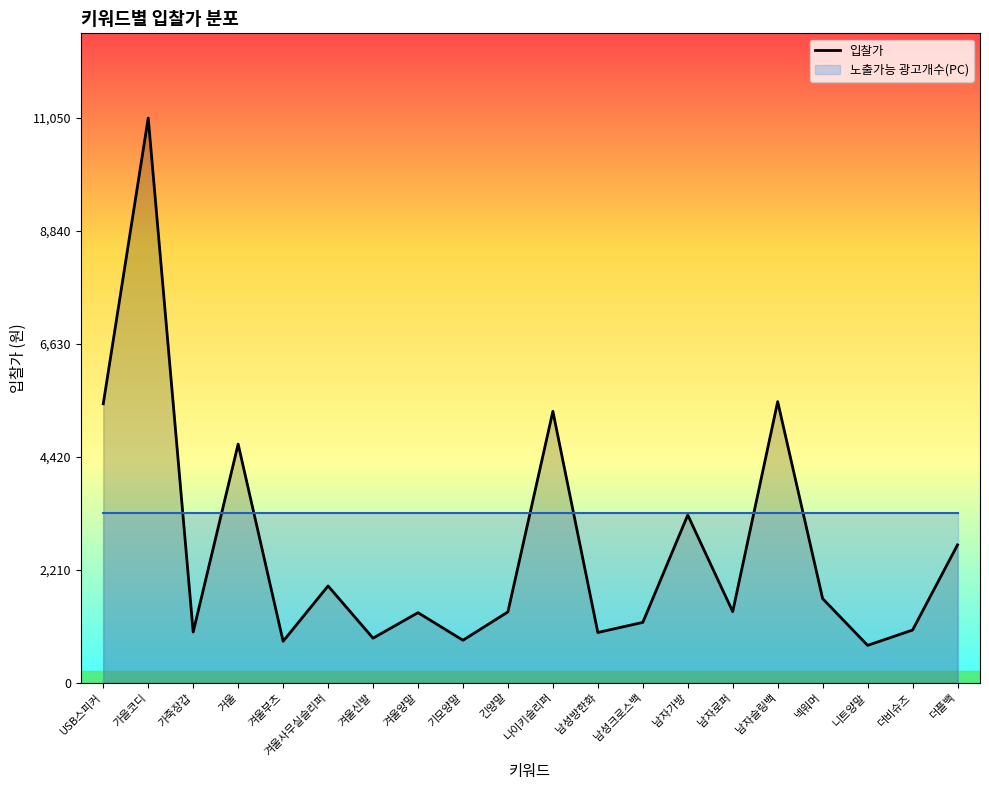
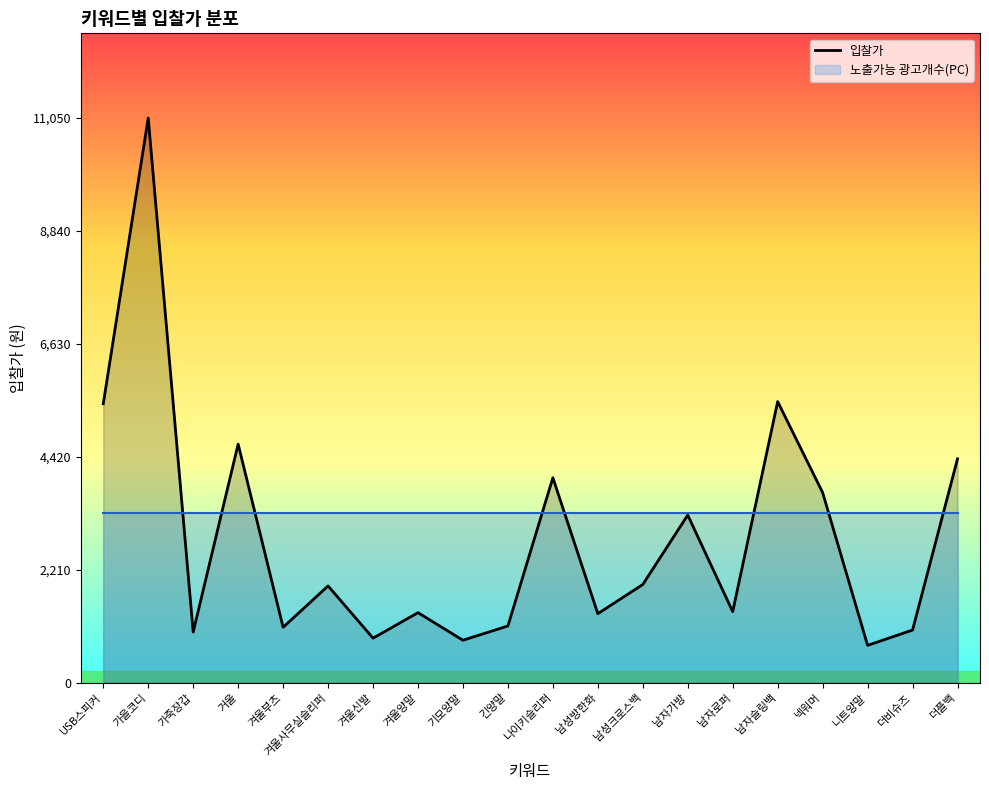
  {
    "입찰가": {
      "USB스피커": "5,500",
      "가을코디": "11,100",
      "가죽장갑": "1,000",
      "거울": "4,700",
-     "겨울부츠": "800",
+     "겨울부츠": "1,100",
      "겨울사무실슬리퍼": "1,900",
      "겨울신발": "900",
      "겨울양말": "1,400",
      "기모양말": "800",
-     "긴양말": "1,400",
-     "나이키슬리퍼": "5,300",
-     "남성방한화": "1,000",
-     "남성크로스백": "1,200",
+     "긴양말": "1,100",
+     "나이키슬리퍼": "4,000",
+     "남성방한화": "1,400",
+     "남성크로스백": "1,900",
      "남자로퍼": "1,400",
      "남자슬링백": "5,500",
-     "넥워머": "1,600",
+     "넥워머": "3,700",
      "니트양말": "700",
      "더비슈즈": "1,000",
-     "더플백": "2,700"
+     "더플백": "4,400"
    },
    "노출가능 광고개수(PC)": {
      "USB스피커": "3,300",
      "가을코디": "3,300",
      "가죽장갑": "3,300",
      "거울": "3,300",
      "겨울부츠": "3,300",
      "겨울사무실슬리퍼": "3,300",
      "겨울신발": "3,300",
      "겨울양말": "3,300",
      "기모양말": "3,300",
      "긴양말": "3,300",
      "나이키슬리퍼": "3,300",
      "남성방한화": "3,300",
      "남성크로스백": "3,300",
      "남자로퍼": "3,300",
      "남자슬링백": "3,300",
      "넥워머": "3,300",
      "니트양말": "3,300",
      "더비슈즈": "3,300",
      "더플백": "3,300"
    }
  }
